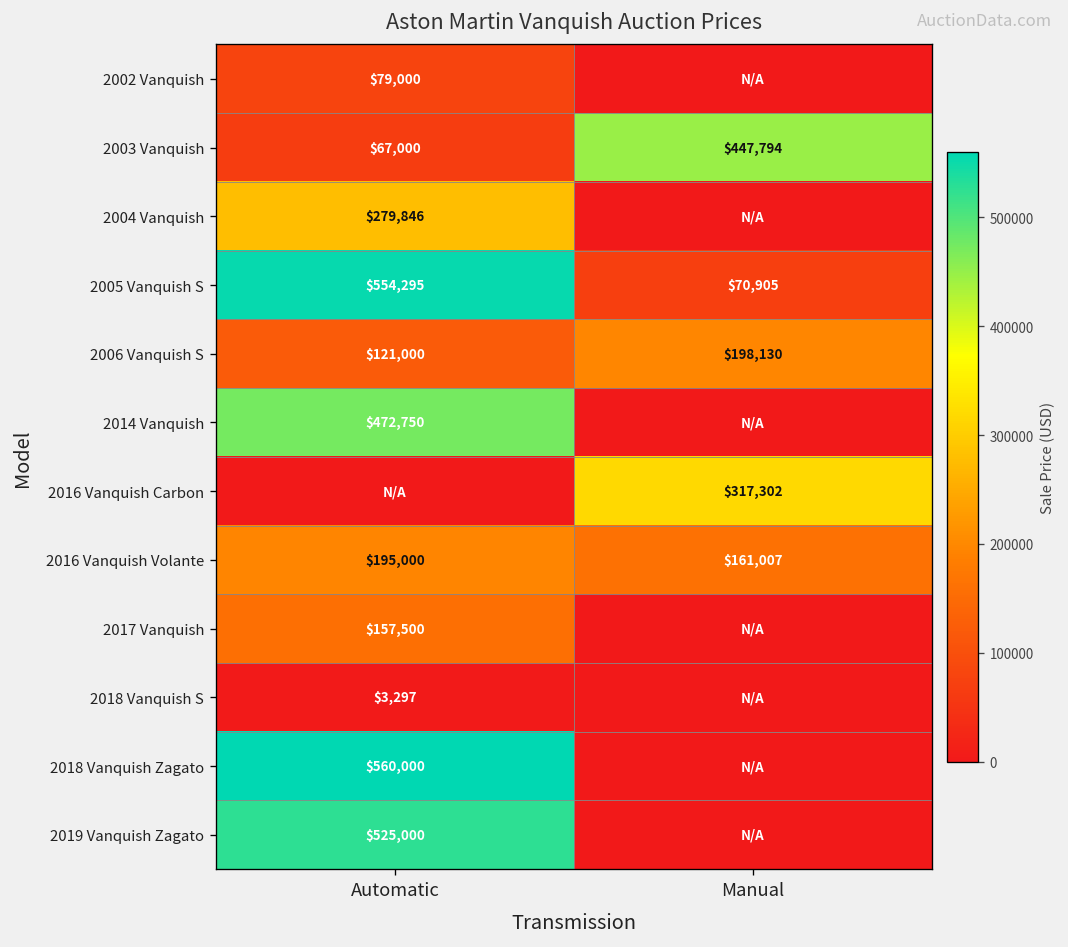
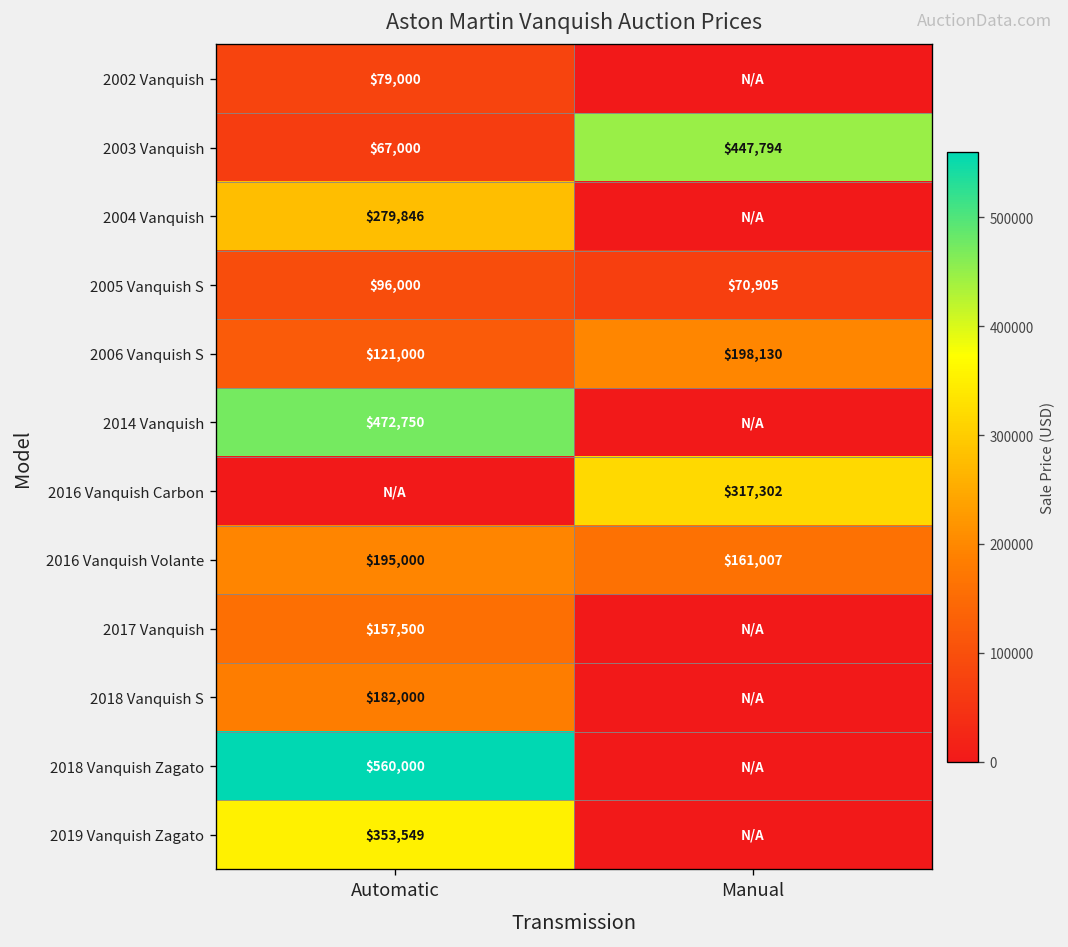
  {
    "2002 Vanquish": {
      "Automatic": "$79,000"
    },
    "2003 Vanquish": {
      "Automatic": "$67,000",
      "Manual": "$447,794"
    },
    "2004 Vanquish": {
      "Automatic": "$279,846"
    },
    "2005 Vanquish S": {
-     "Automatic": "$554,295",
+     "Automatic": "$96,000",
      "Manual": "$70,905"
    },
    "2006 Vanquish S": {
      "Automatic": "$121,000",
      "Manual": "$198,130"
    },
    "2014 Vanquish": {
      "Automatic": "$472,750"
    },
    "2016 Vanquish Carbon": {
      "Manual": "$317,302"
    },
    "2016 Vanquish Volante": {
      "Automatic": "$195,000",
      "Manual": "$161,007"
    },
    "2017 Vanquish": {
      "Automatic": "$157,500"
    },
    "2018 Vanquish S": {
-     "Automatic": "$3,297"
+     "Automatic": "$182,000"
    },
    "2018 Vanquish Zagato": {
      "Automatic": "$560,000"
    },
    "2019 Vanquish Zagato": {
-     "Automatic": "$525,000"
+     "Automatic": "$353,549"
    }
  }
